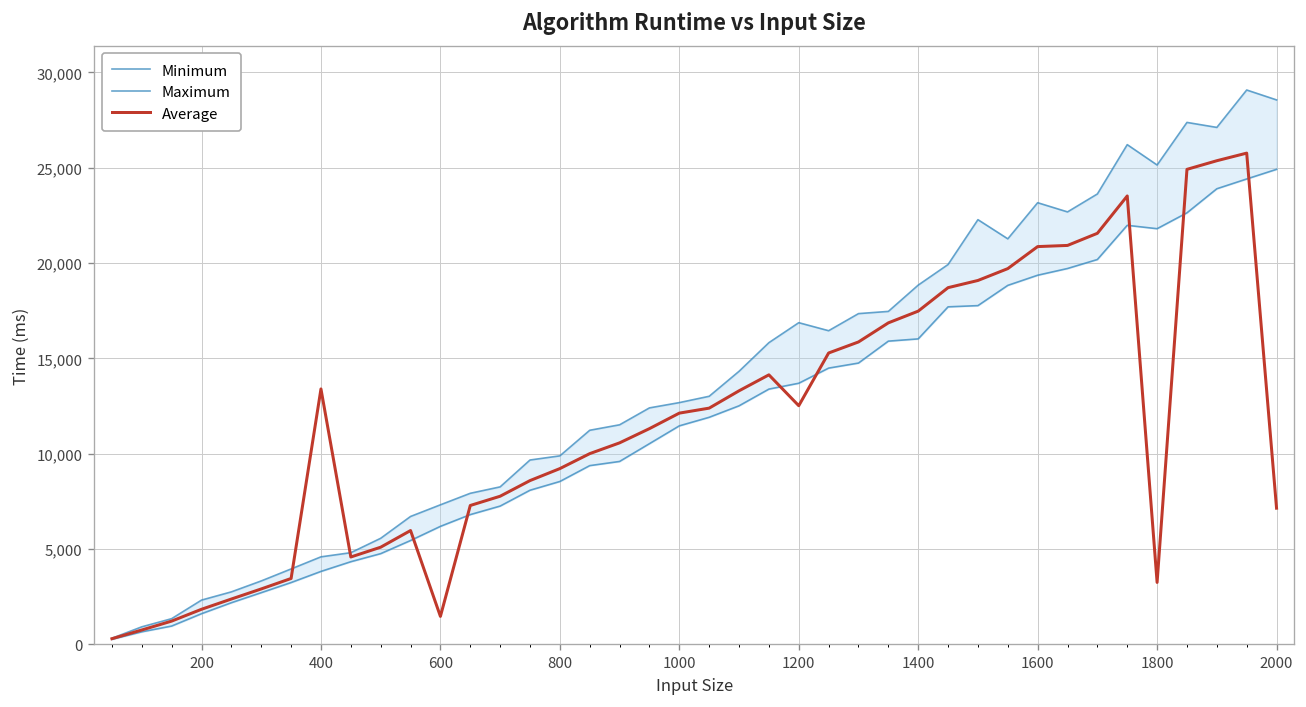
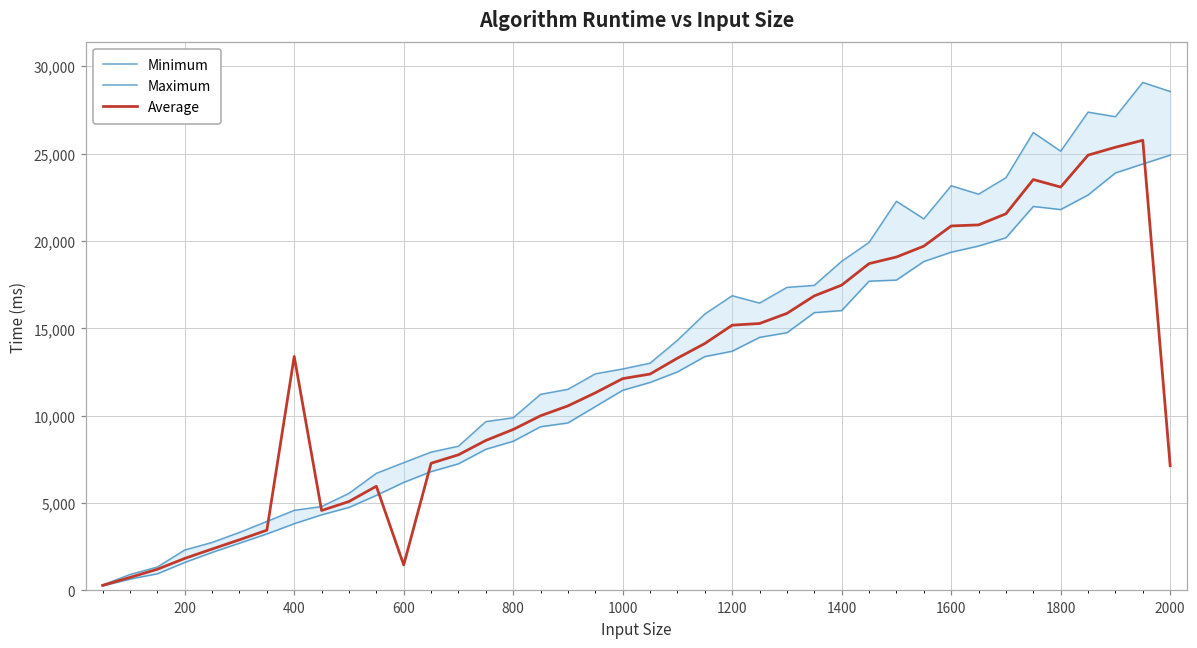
  {
    "Average": {
      "200": "1,800",
      "400": "13,400",
      "600": "1,500",
      "800": "9,200",
      "1000": "12,100",
-     "1200": "12,500",
+     "1200": "15,200",
      "1400": "17,500",
      "1600": "20,900",
-     "1800": "3,200",
+     "1800": "23,100",
      "2000": "7,100"
    }
  }
